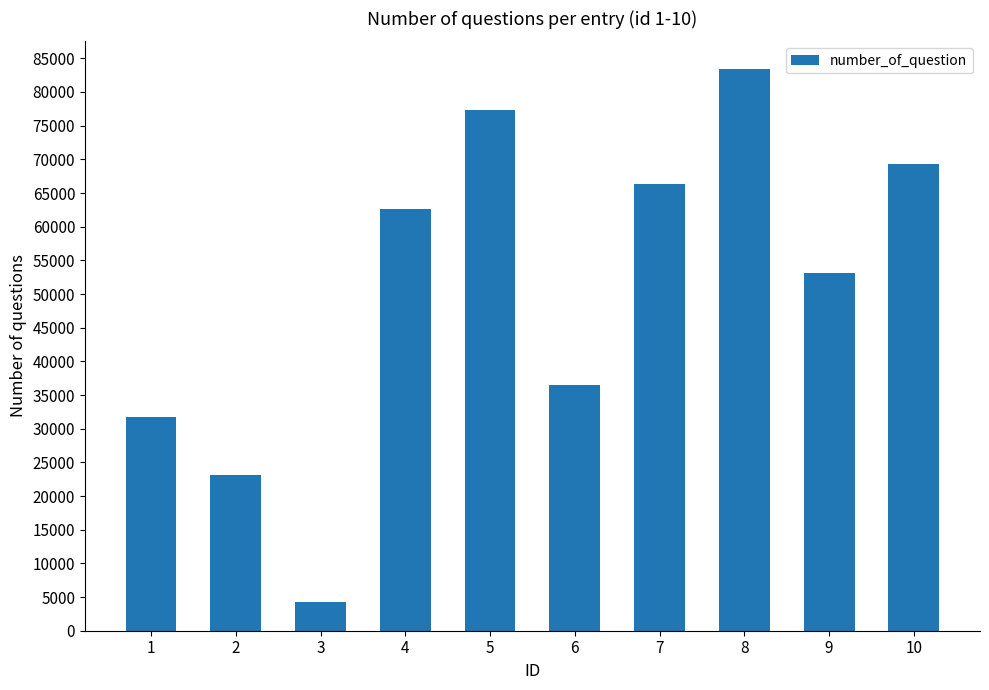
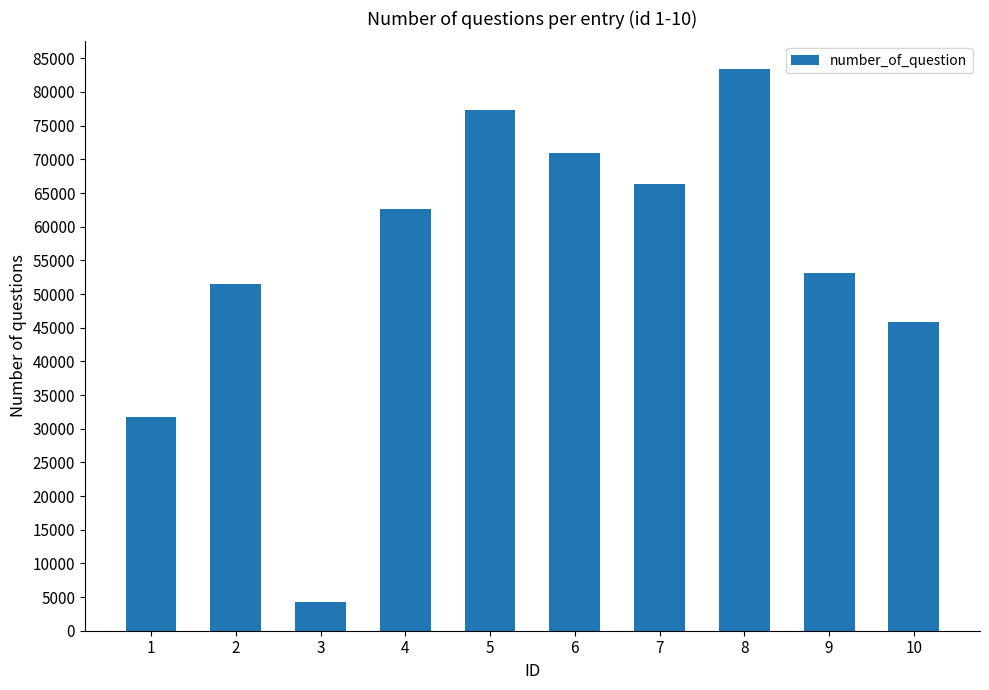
  {
    "1": 32000,
-   "2": 23000,
+   "2": 52000,
    "3": 4000,
    "4": 63000,
    "5": 77000,
-   "6": 37000,
+   "6": 71000,
    "7": 66000,
    "8": 83000,
    "9": 53000,
-   "10": 69000
+   "10": 46000
  }
